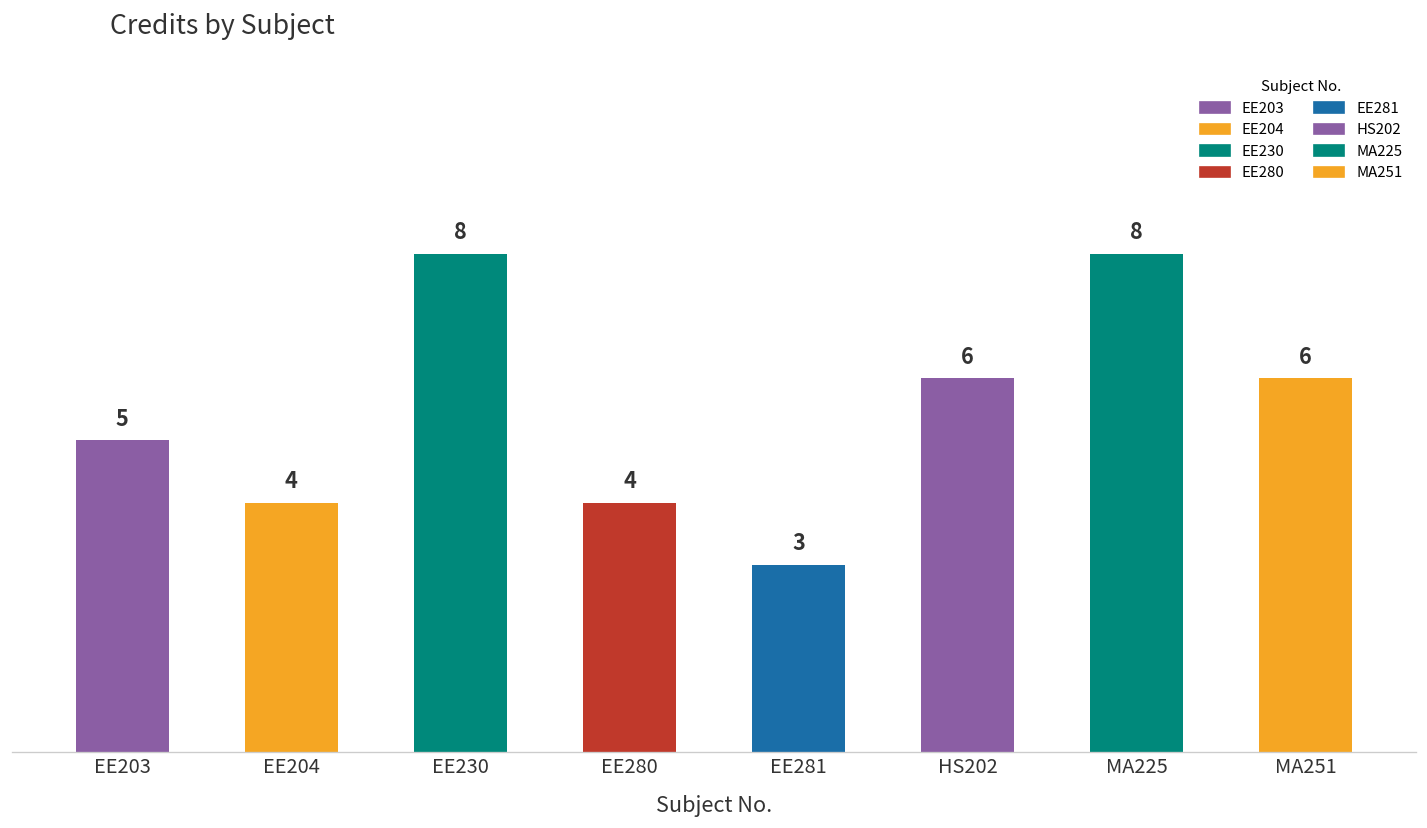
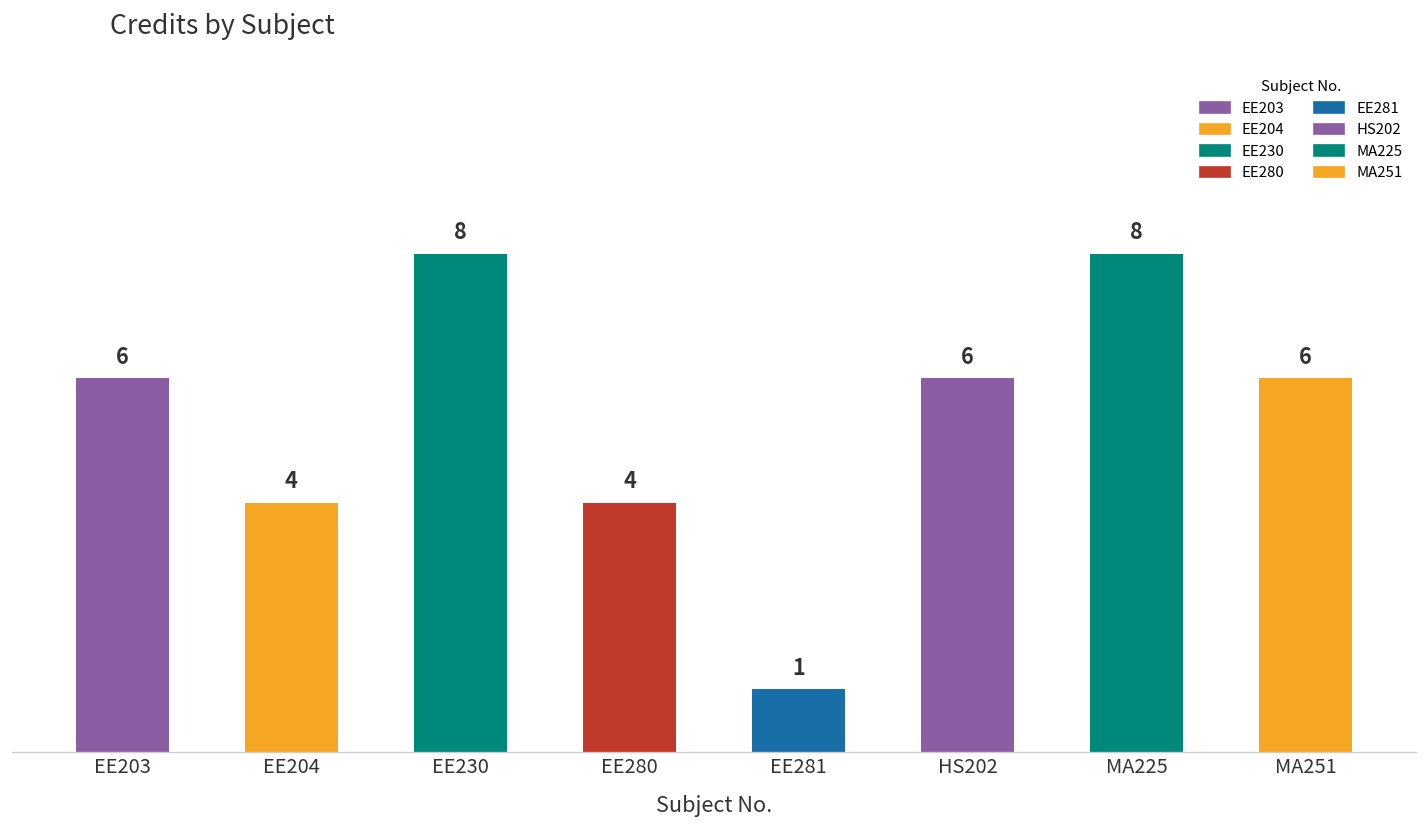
  {
-   "EE203": 5,
+   "EE203": 6,
    "EE204": 4,
    "EE230": 8,
    "EE280": 4,
-   "EE281": 3,
+   "EE281": 1,
    "HS202": 6,
    "MA225": 8,
    "MA251": 6
  }
